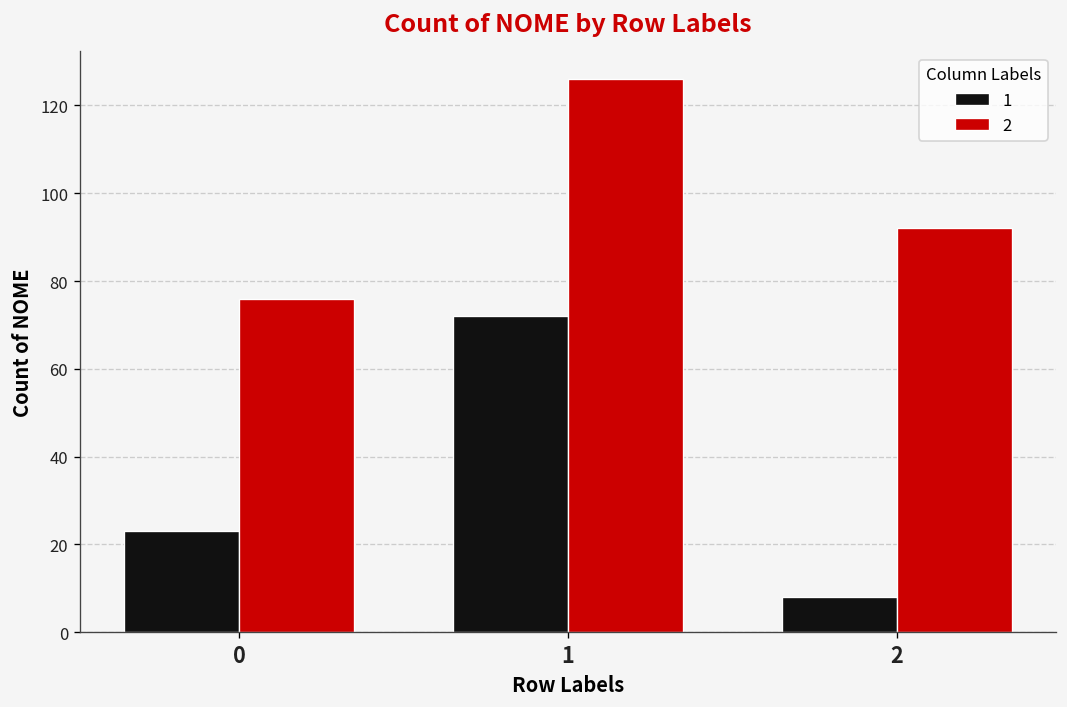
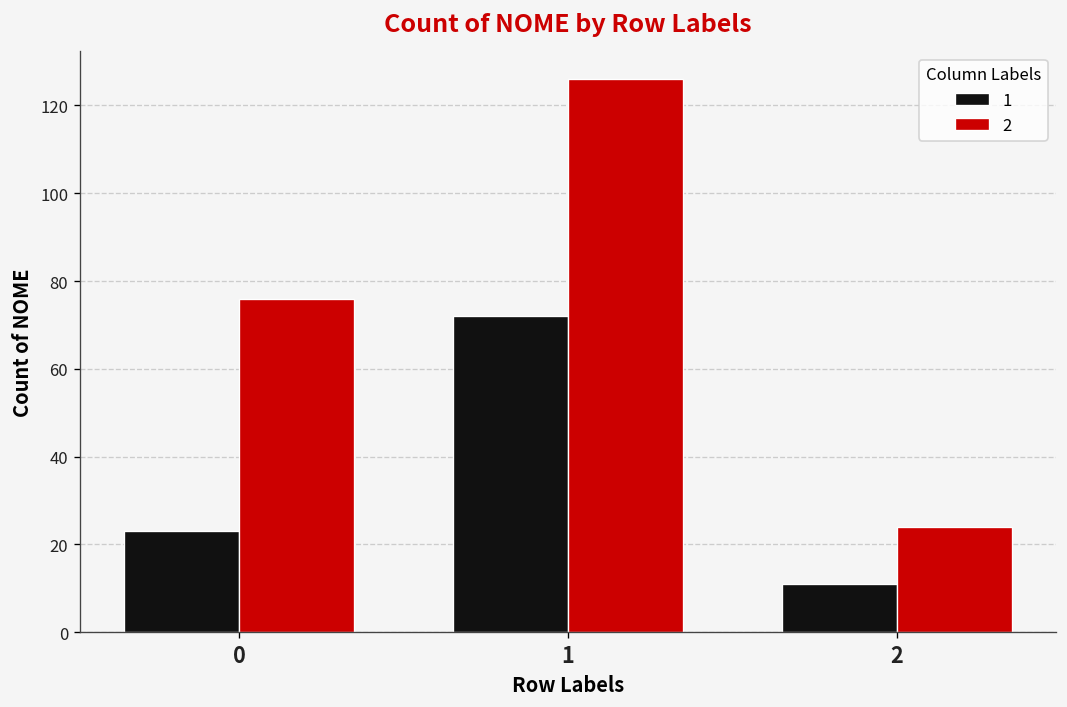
  {
    "1": {
      "0": 23,
      "1": 72,
-     "2": 8
+     "2": 11
    },
    "2": {
      "0": 76,
      "1": 126,
-     "2": 92
+     "2": 24
    }
  }
